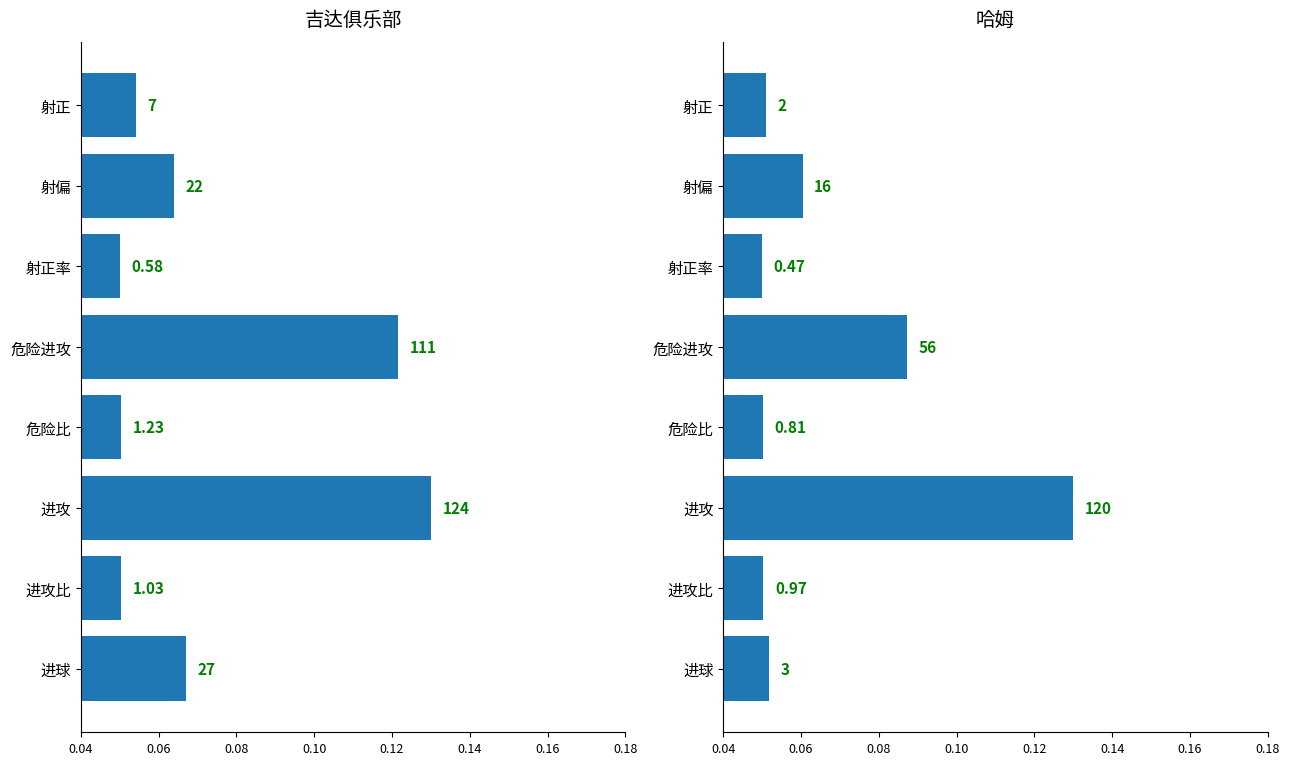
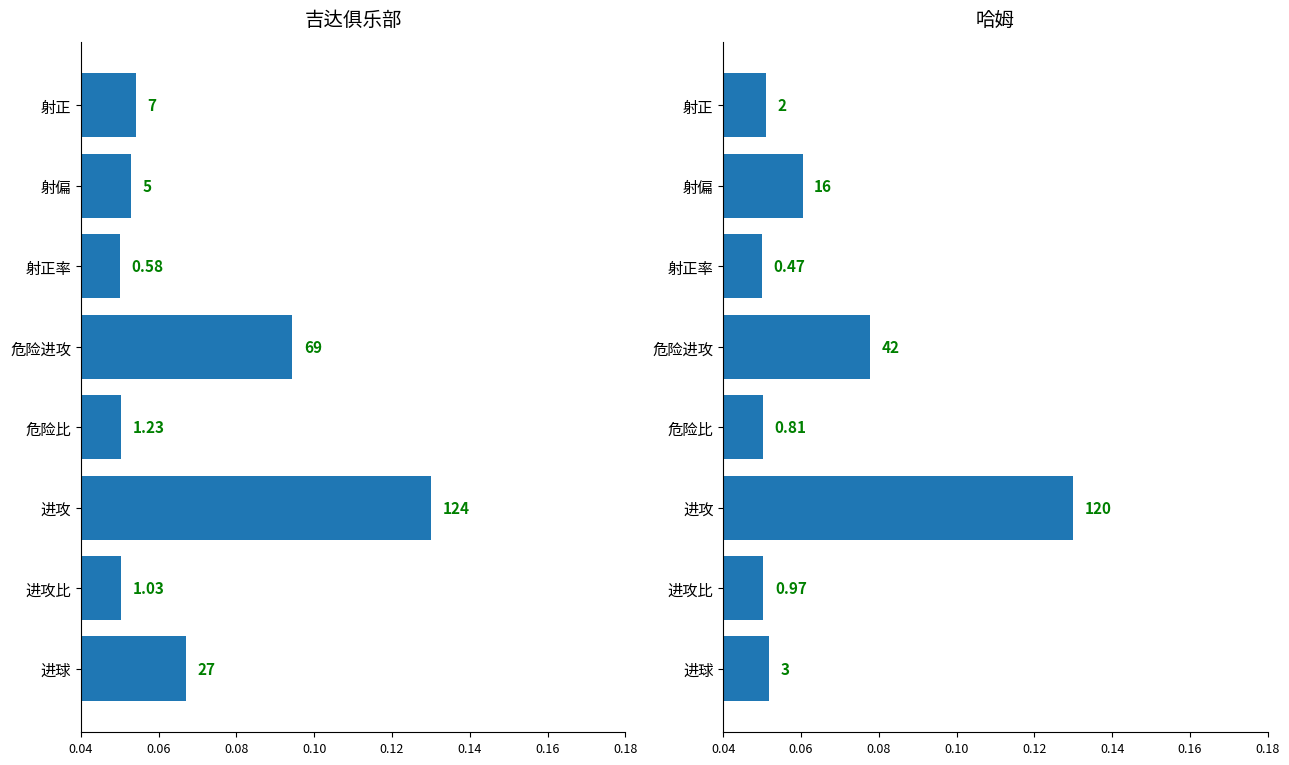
  {
    "吉达俱乐部": {
-     "射偏": 22,
-     "危险进攻": 111
+     "射偏": 5,
+     "危险进攻": 69
    },
    "哈姆": {
-     "危险进攻": 56
+     "危险进攻": 42
    }
  }
